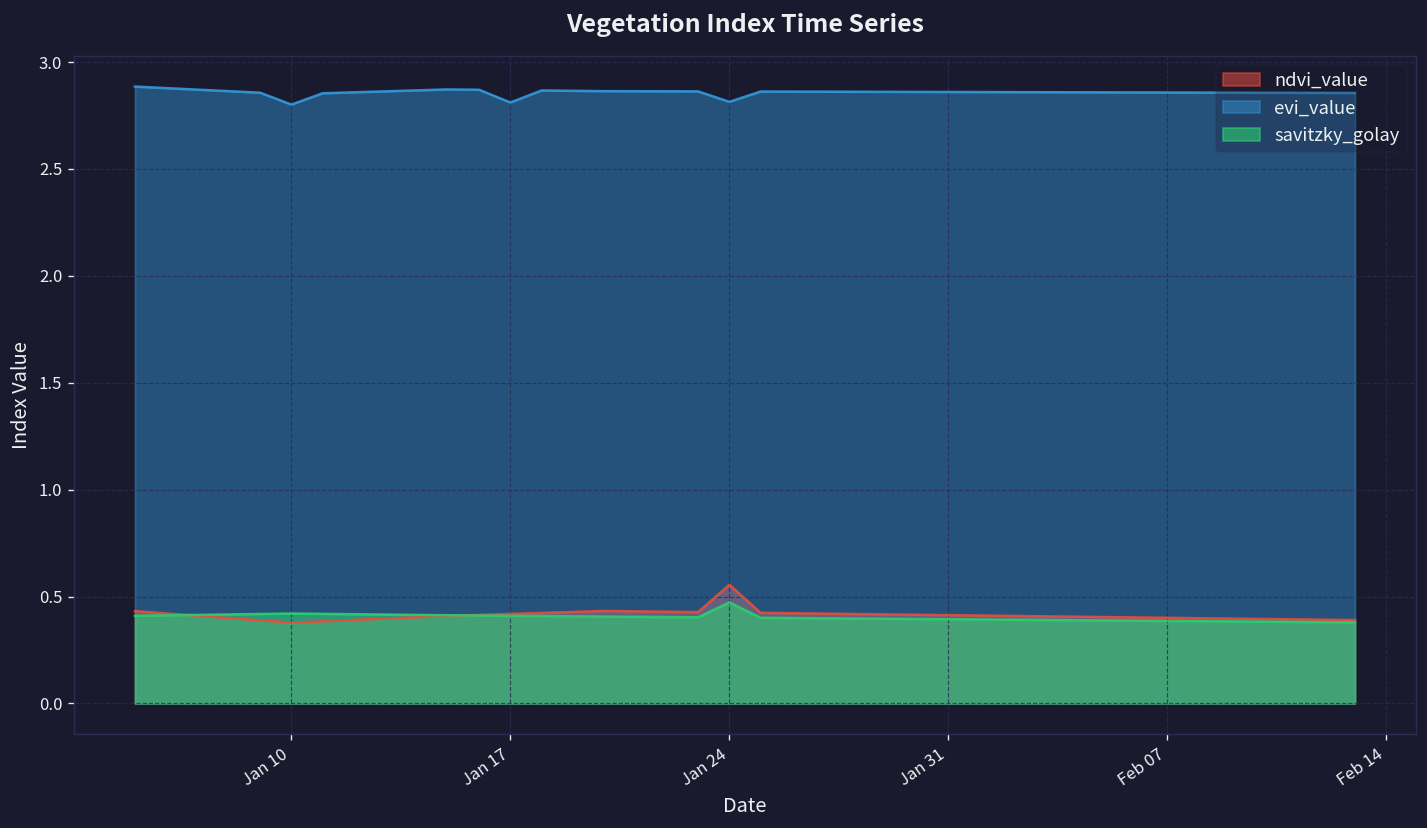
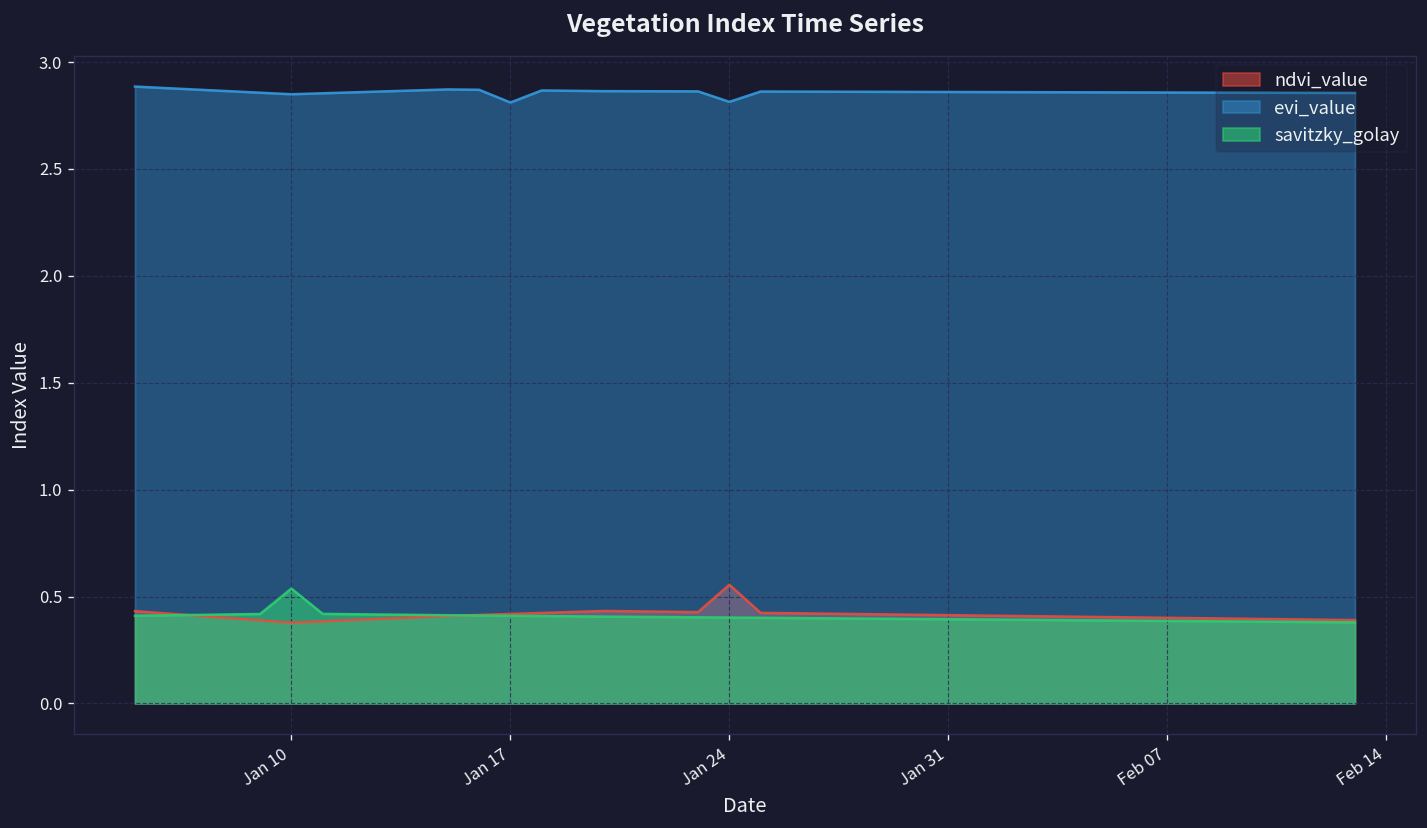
  {
    "ndvi_value": {
      "Jan 10": 0.38,
      "Jan 24": 0.56,
      "Jan 31": 0.41,
      "Feb 07": 0.40
    },
    "evi_value": {
-     "Jan 10": 2.80,
+     "Jan 10": 2.85,
      "Jan 17": 2.81,
      "Jan 24": 2.81,
      "Jan 31": 2.86,
      "Feb 07": 2.86
    },
    "savitzky_golay": {
-     "Jan 10": 0.42,
-     "Jan 24": 0.47,
+     "Jan 10": 0.54,
+     "Jan 24": 0.40,
      "Jan 31": 0.39,
      "Feb 07": 0.39
    }
  }
